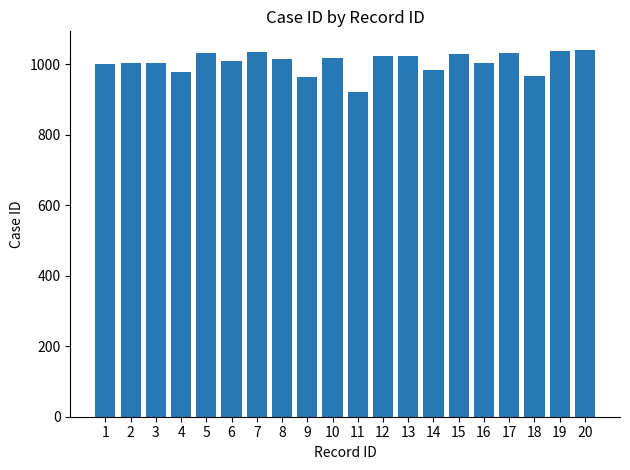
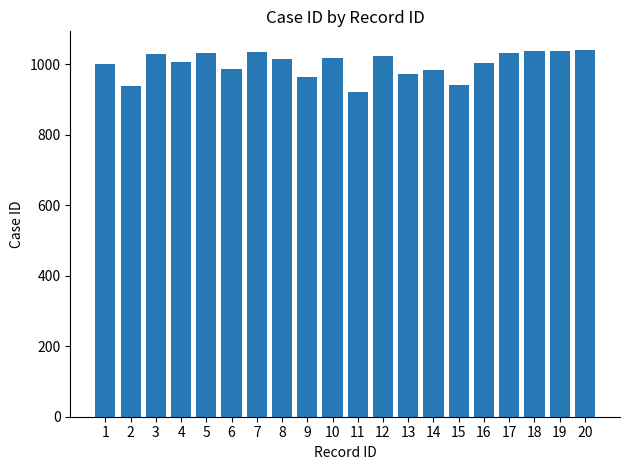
  {
    "1": 1000,
-   "2": 1000,
-   "3": 1010,
-   "4": 980,
+   "2": 940,
+   "3": 1030,
+   "4": 1010,
    "5": 1030,
-   "6": 1010,
+   "6": 990,
    "7": 1040,
    "8": 1020,
    "9": 960,
    "10": 1020,
    "11": 920,
    "12": 1020,
-   "13": 1030,
+   "13": 970,
    "14": 980,
-   "15": 1030,
+   "15": 940,
    "16": 1010,
    "17": 1030,
-   "18": 970,
+   "18": 1040,
    "19": 1040,
    "20": 1040
  }
